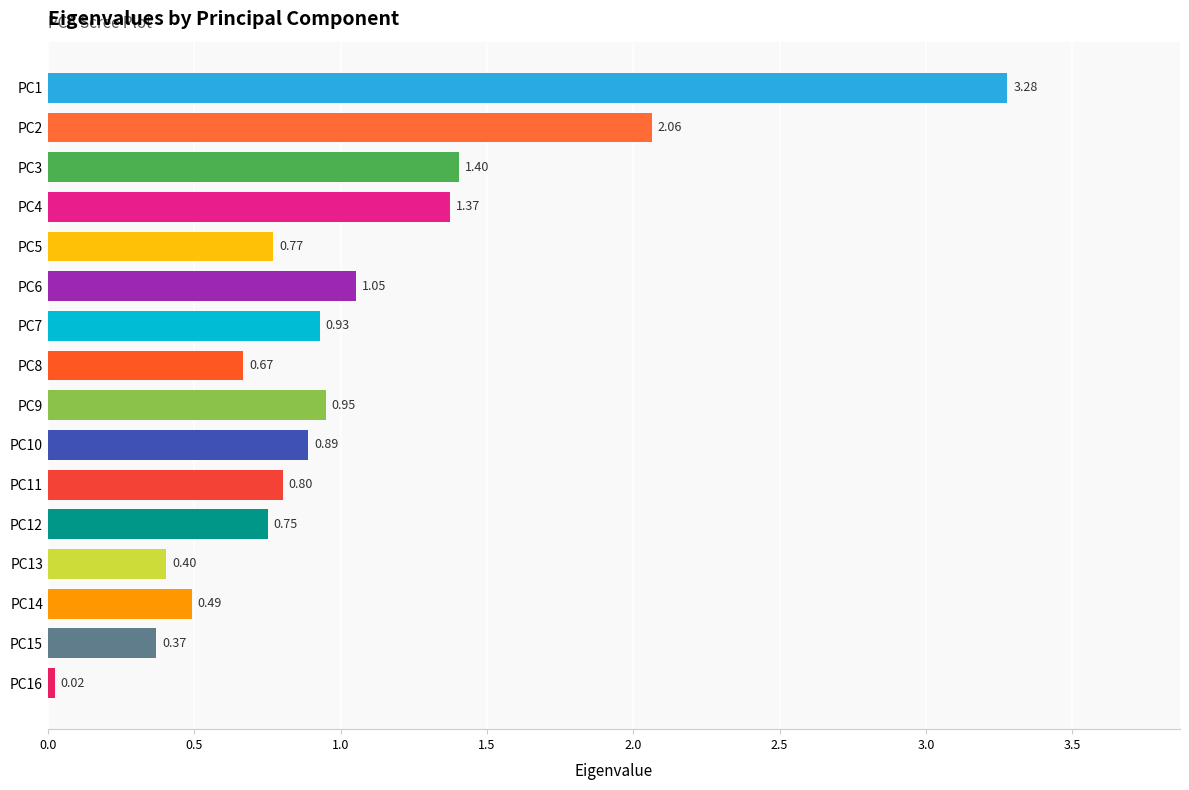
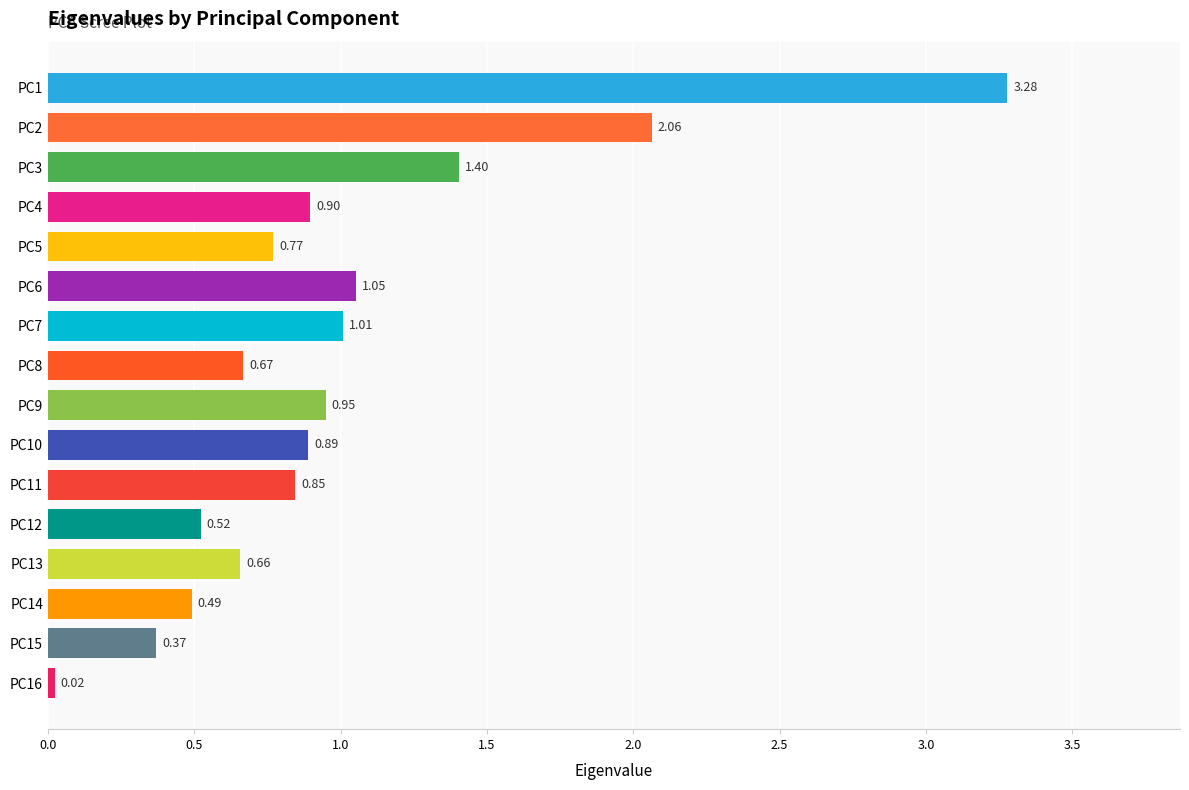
  {
    "PC1": 3.28,
    "PC2": 2.06,
    "PC3": 1.40,
-   "PC4": 1.37,
+   "PC4": 0.90,
    "PC5": 0.77,
    "PC6": 1.05,
-   "PC7": 0.93,
+   "PC7": 1.01,
    "PC8": 0.67,
    "PC9": 0.95,
    "PC10": 0.89,
-   "PC11": 0.80,
-   "PC12": 0.75,
-   "PC13": 0.40,
+   "PC11": 0.85,
+   "PC12": 0.52,
+   "PC13": 0.66,
    "PC14": 0.49,
    "PC15": 0.37,
    "PC16": 0.02
  }
